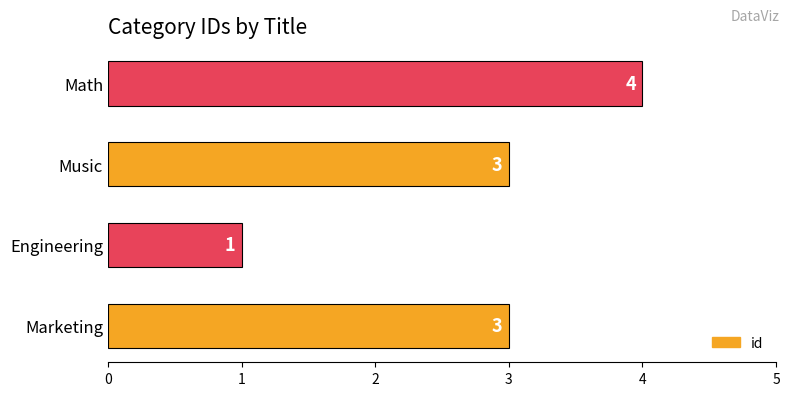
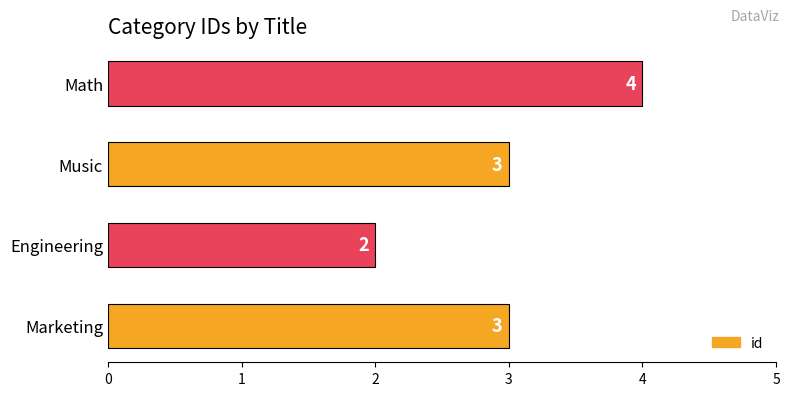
  {
    "Math": 4,
    "Music": 3,
-   "Engineering": 1,
+   "Engineering": 2,
    "Marketing": 3
  }
